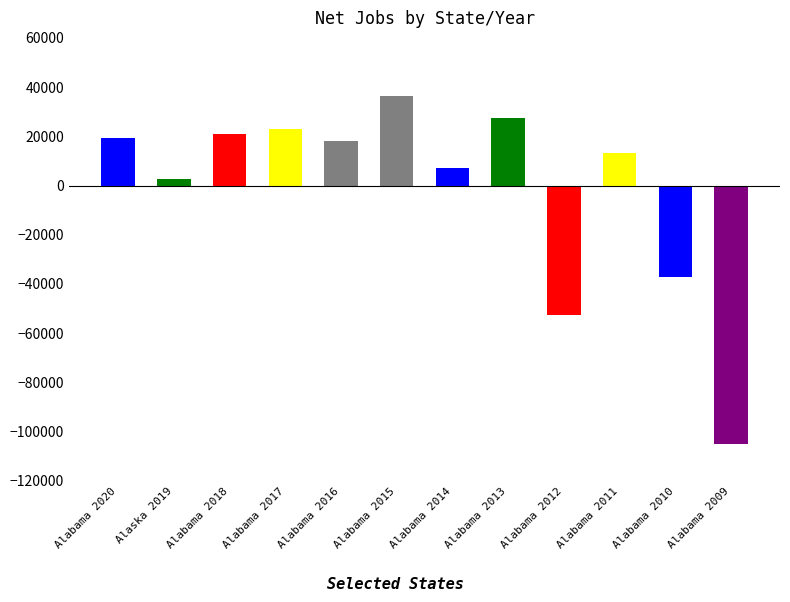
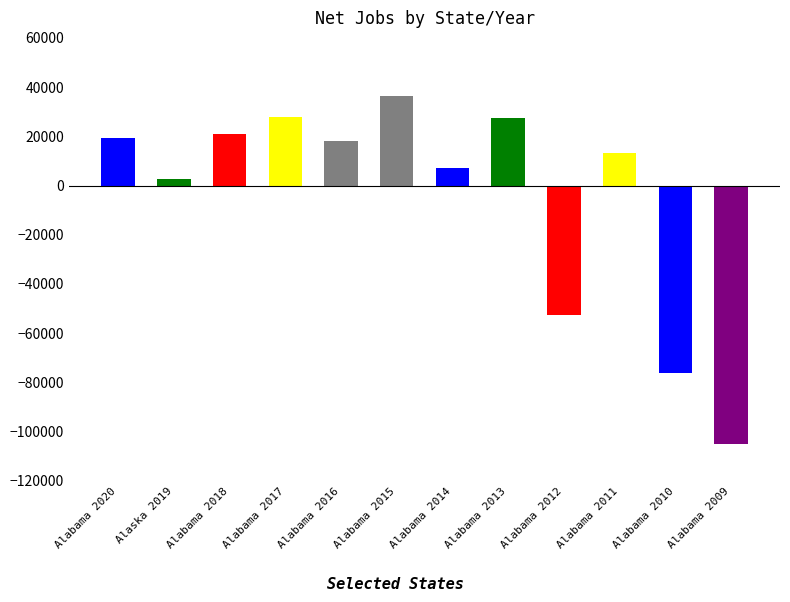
  {
    "Alabama 2020": 19000,
    "Alaska 2019": 2000,
    "Alabama 2018": 21000,
-   "Alabama 2017": 23000,
+   "Alabama 2017": 28000,
    "Alabama 2016": 18000,
    "Alabama 2015": 36000,
    "Alabama 2014": 7000,
    "Alabama 2013": 28000,
    "Alabama 2012": -52000,
    "Alabama 2011": 13000,
-   "Alabama 2010": -37000,
+   "Alabama 2010": -76000,
    "Alabama 2009": -105000
  }
